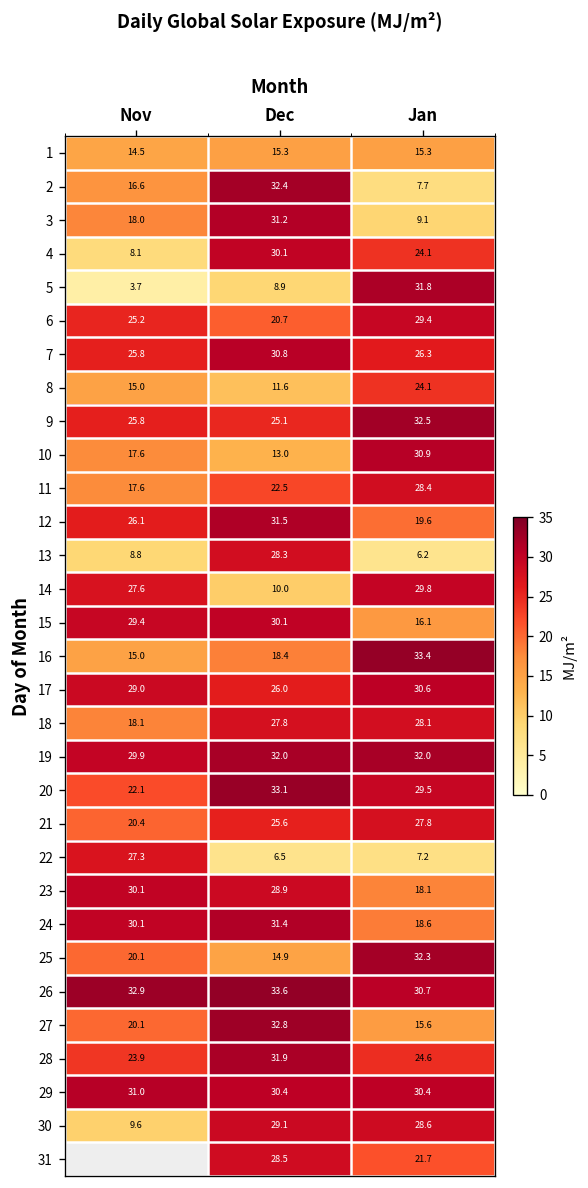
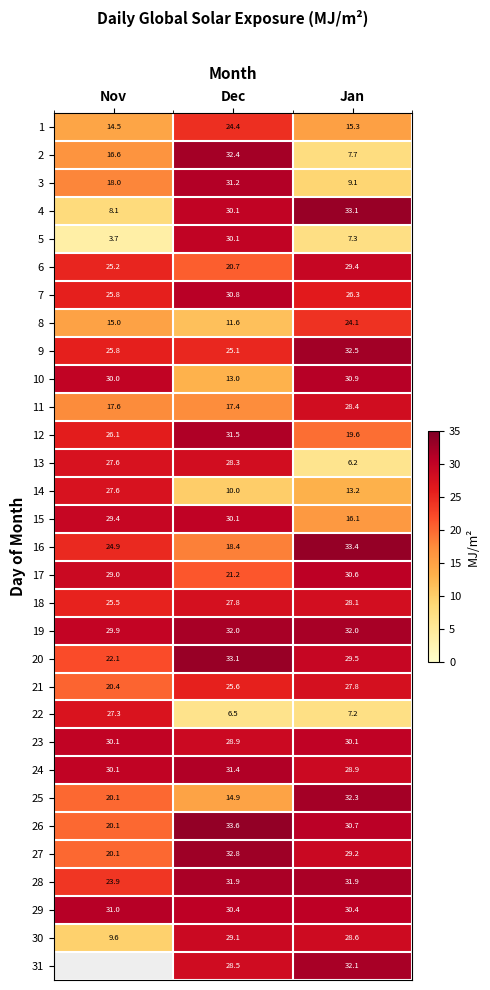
  {
    "1": {
      "Nov": 14.5,
-     "Dec": 15.3,
+     "Dec": 24.4,
      "Jan": 15.3
    },
    "2": {
      "Nov": 16.6,
      "Dec": 32.4,
      "Jan": 7.7
    },
    "3": {
      "Nov": 18.0,
      "Dec": 31.2,
      "Jan": 9.1
    },
    "4": {
      "Nov": 8.1,
      "Dec": 30.1,
-     "Jan": 24.1
+     "Jan": 33.1
    },
    "5": {
      "Nov": 3.7,
-     "Dec": 8.9,
-     "Jan": 31.8
+     "Dec": 30.1,
+     "Jan": 7.3
    },
    "6": {
      "Nov": 25.2,
      "Dec": 20.7,
      "Jan": 29.4
    },
    "7": {
      "Nov": 25.8,
      "Dec": 30.8,
      "Jan": 26.3
    },
    "8": {
      "Nov": 15.0,
      "Dec": 11.6,
      "Jan": 24.1
    },
    "9": {
      "Nov": 25.8,
      "Dec": 25.1,
      "Jan": 32.5
    },
    "10": {
-     "Nov": 17.6,
+     "Nov": 30.0,
      "Dec": 13.0,
      "Jan": 30.9
    },
    "11": {
      "Nov": 17.6,
-     "Dec": 22.5,
+     "Dec": 17.4,
      "Jan": 28.4
    },
    "12": {
      "Nov": 26.1,
      "Dec": 31.5,
      "Jan": 19.6
    },
    "13": {
-     "Nov": 8.8,
+     "Nov": 27.6,
      "Dec": 28.3,
      "Jan": 6.2
    },
    "14": {
      "Nov": 27.6,
      "Dec": 10.0,
-     "Jan": 29.8
+     "Jan": 13.2
    },
    "15": {
      "Nov": 29.4,
      "Dec": 30.1,
      "Jan": 16.1
    },
    "16": {
-     "Nov": 15.0,
+     "Nov": 24.9,
      "Dec": 18.4,
      "Jan": 33.4
    },
    "17": {
      "Nov": 29.0,
-     "Dec": 26.0,
+     "Dec": 21.2,
      "Jan": 30.6
    },
    "18": {
-     "Nov": 18.1,
+     "Nov": 25.5,
      "Dec": 27.8,
      "Jan": 28.1
    },
    "19": {
      "Nov": 29.9,
      "Dec": 32.0,
      "Jan": 32.0
    },
    "20": {
      "Nov": 22.1,
      "Dec": 33.1,
      "Jan": 29.5
    },
    "21": {
      "Nov": 20.4,
      "Dec": 25.6,
      "Jan": 27.8
    },
    "22": {
      "Nov": 27.3,
      "Dec": 6.5,
      "Jan": 7.2
    },
    "23": {
      "Nov": 30.1,
      "Dec": 28.9,
-     "Jan": 18.1
+     "Jan": 30.1
    },
    "24": {
      "Nov": 30.1,
      "Dec": 31.4,
-     "Jan": 18.6
+     "Jan": 28.9
    },
    "25": {
      "Nov": 20.1,
      "Dec": 14.9,
      "Jan": 32.3
    },
    "26": {
-     "Nov": 32.9,
+     "Nov": 20.1,
      "Dec": 33.6,
      "Jan": 30.7
    },
    "27": {
      "Nov": 20.1,
      "Dec": 32.8,
-     "Jan": 15.6
+     "Jan": 29.2
    },
    "28": {
      "Nov": 23.9,
      "Dec": 31.9,
-     "Jan": 24.6
+     "Jan": 31.9
    },
    "29": {
      "Nov": 31.0,
      "Dec": 30.4,
      "Jan": 30.4
    },
    "30": {
      "Nov": 9.6,
      "Dec": 29.1,
      "Jan": 28.6
    },
    "31": {
      "Dec": 28.5,
-     "Jan": 21.7
+     "Jan": 32.1
    }
  }
